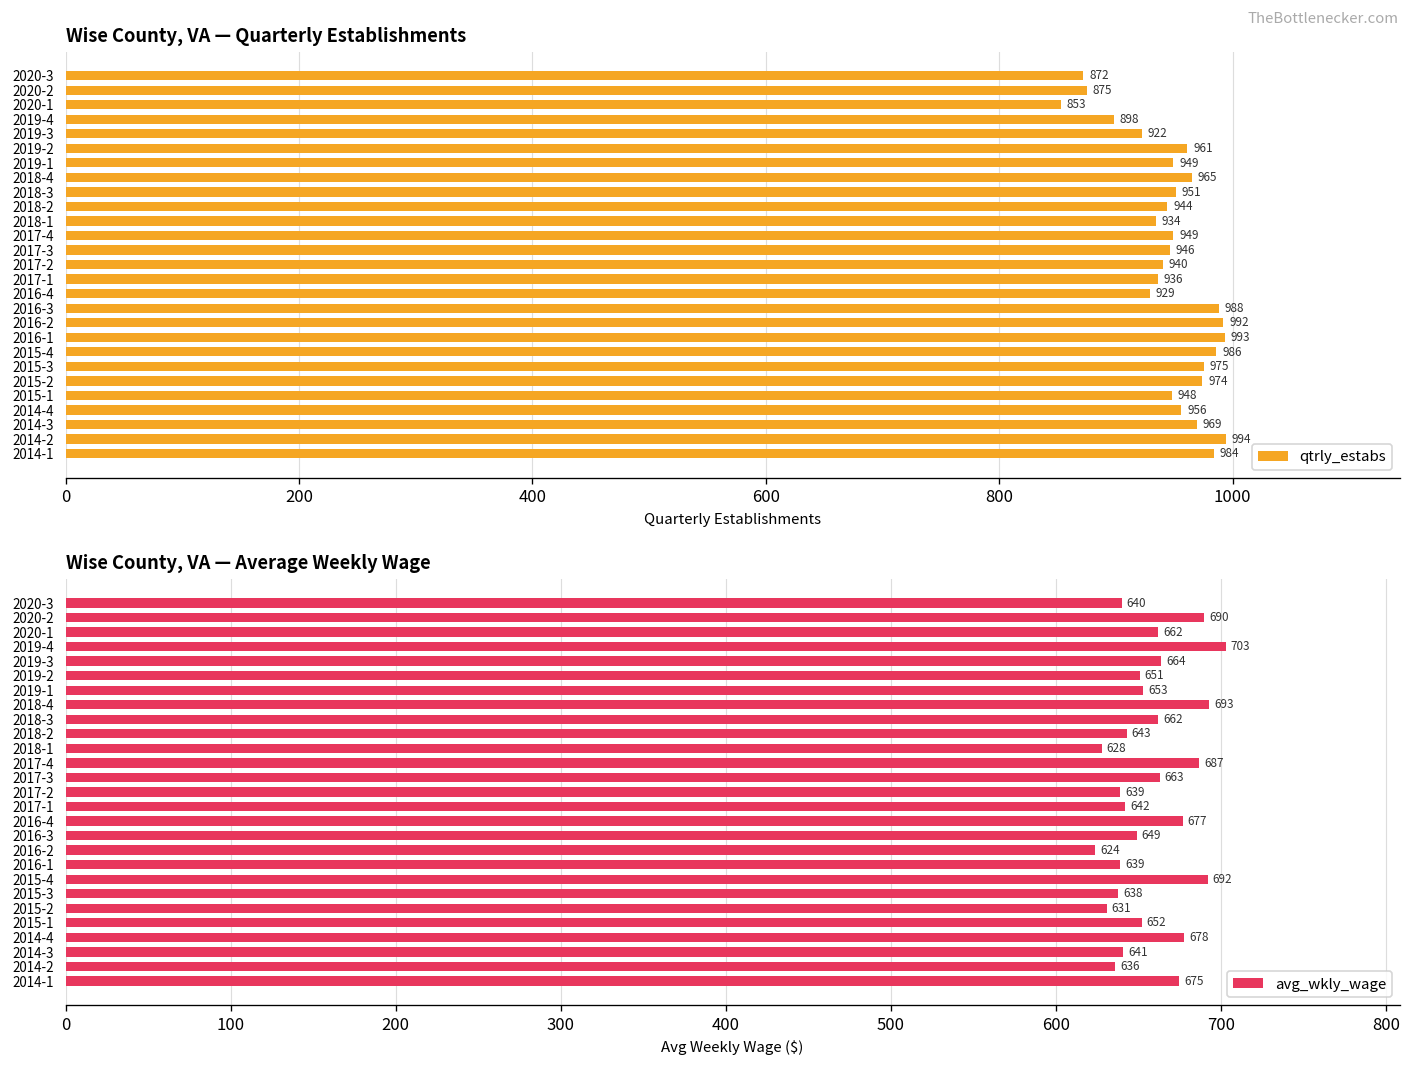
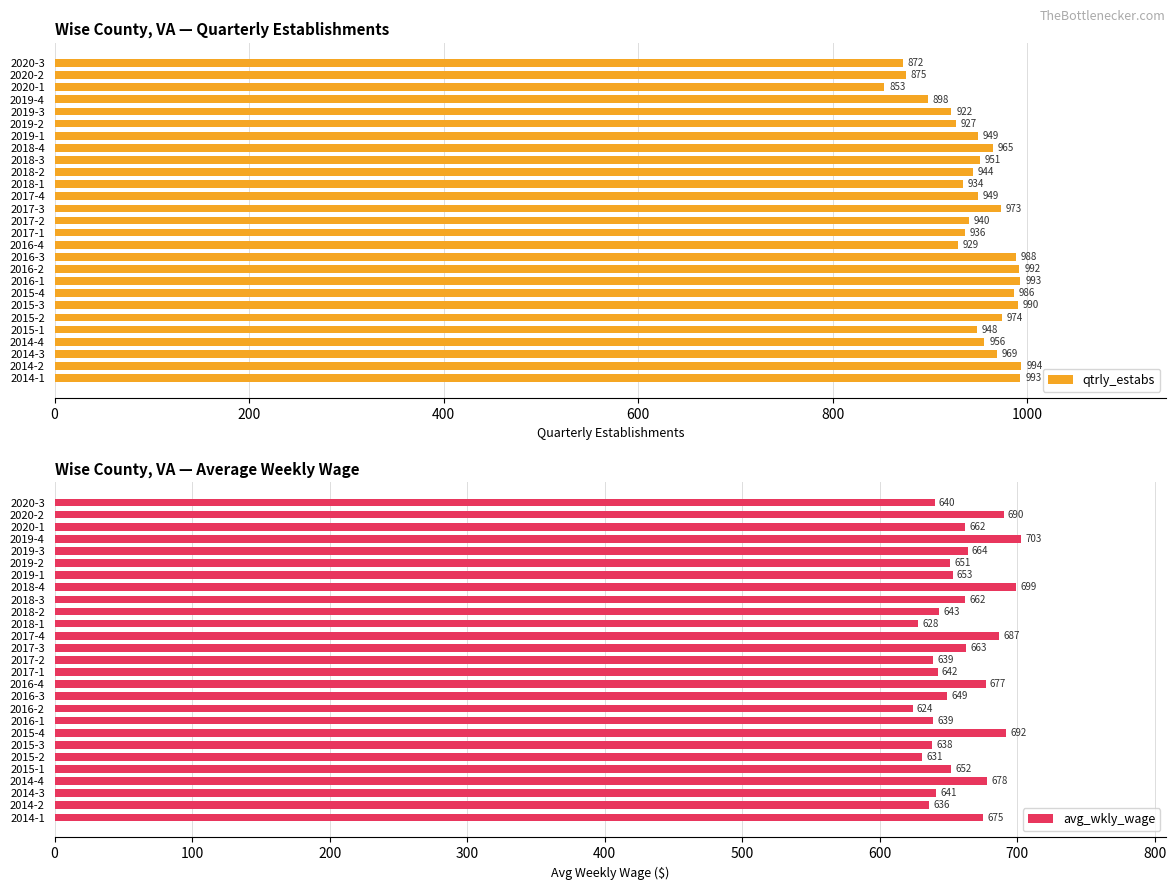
  {
    "Wise County, VA — Quarterly Establishments": {
      "2020-3": 872,
      "2020-2": 875,
      "2020-1": 853,
      "2019-4": 898,
      "2019-3": 922,
-     "2019-2": 961,
+     "2019-2": 927,
      "2019-1": 949,
      "2018-4": 965,
      "2018-3": 951,
      "2018-2": 944,
      "2018-1": 934,
      "2017-4": 949,
-     "2017-3": 946,
+     "2017-3": 973,
      "2017-2": 940,
      "2017-1": 936,
      "2016-4": 929,
      "2016-3": 988,
      "2016-2": 992,
      "2016-1": 993,
      "2015-4": 986,
-     "2015-3": 975,
+     "2015-3": 990,
      "2015-2": 974,
      "2015-1": 948,
      "2014-4": 956,
      "2014-3": 969,
      "2014-2": 994,
-     "2014-1": 984
+     "2014-1": 993
    },
    "Wise County, VA — Average Weekly Wage": {
      "2020-3": 640,
      "2020-2": 690,
      "2020-1": 662,
      "2019-4": 703,
      "2019-3": 664,
      "2019-2": 651,
      "2019-1": 653,
-     "2018-4": 693,
+     "2018-4": 699,
      "2018-3": 662,
      "2018-2": 643,
      "2018-1": 628,
      "2017-4": 687,
      "2017-3": 663,
      "2017-2": 639,
      "2017-1": 642,
      "2016-4": 677,
      "2016-3": 649,
      "2016-2": 624,
      "2016-1": 639,
      "2015-4": 692,
      "2015-3": 638,
      "2015-2": 631,
      "2015-1": 652,
      "2014-4": 678,
      "2014-3": 641,
      "2014-2": 636,
      "2014-1": 675
    }
  }
